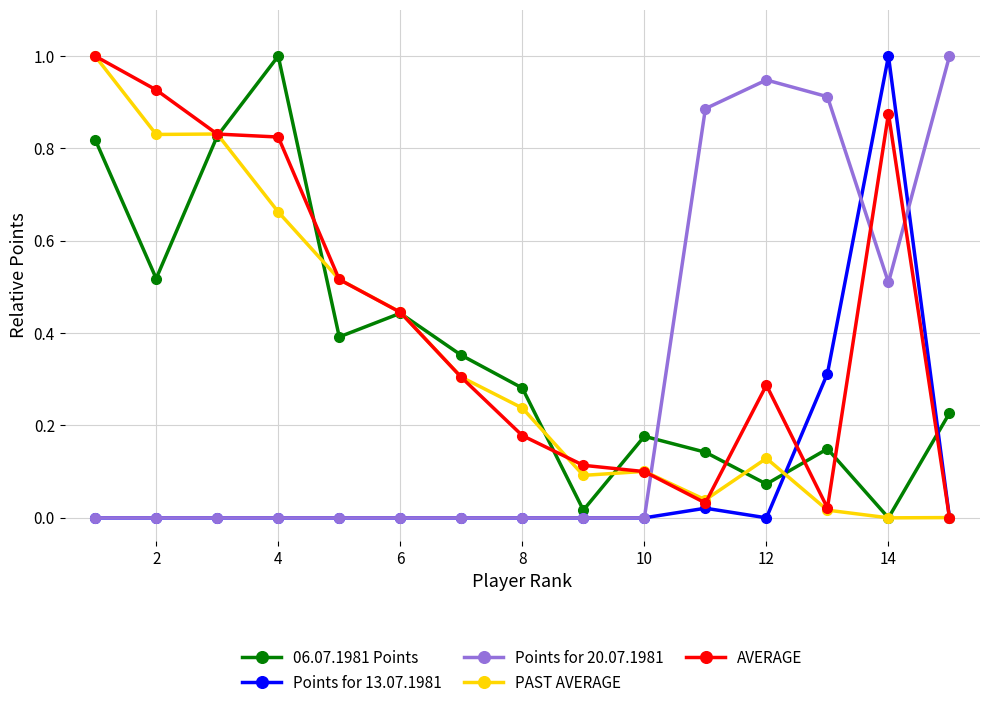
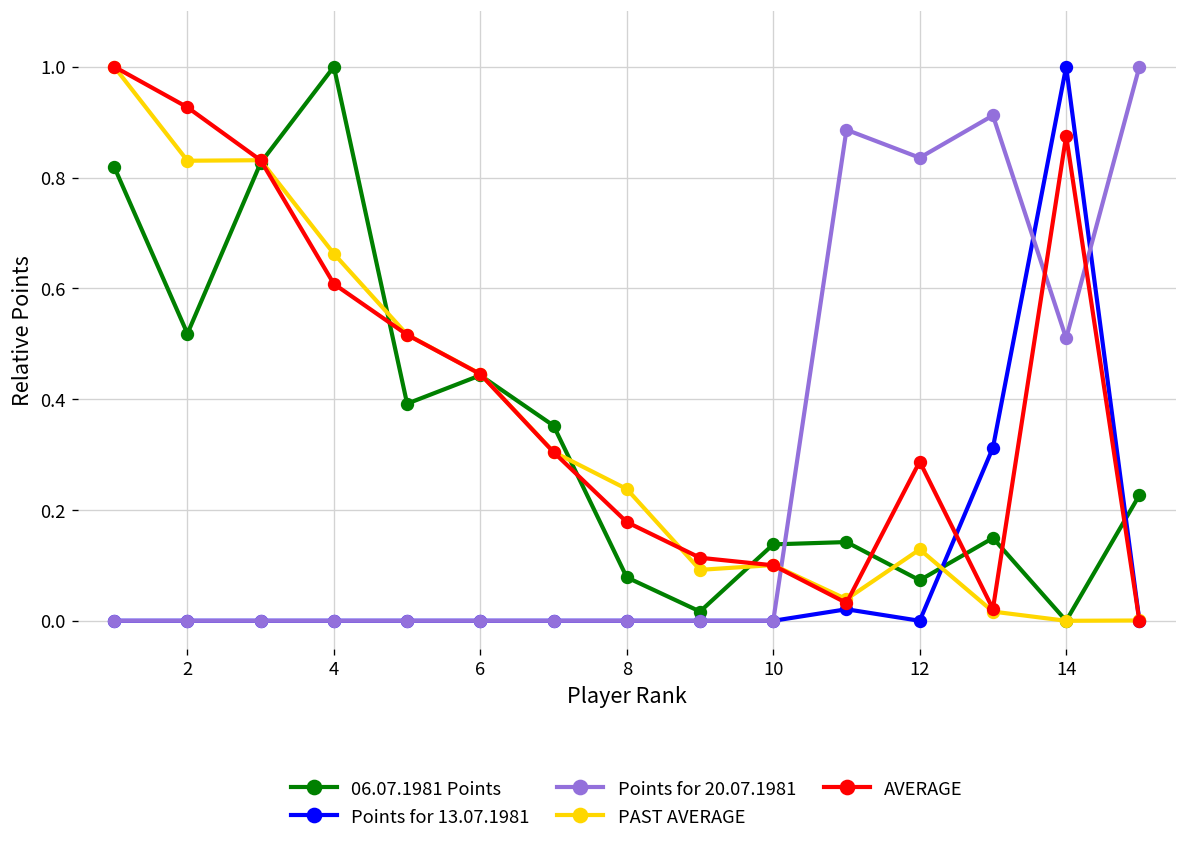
  {
    "06.07.1981 Points": {
      "2": 0.52,
      "4": 1.00,
-     "8": 0.28,
-     "10": 0.18,
+     "8": 0.08,
+     "10": 0.14,
      "12": 0.07
    },
    "Points for 13.07.1981": {
      "12": 0.00,
      "14": 1.00
    },
    "Points for 20.07.1981": {
-     "12": 0.95,
+     "12": 0.84,
      "14": 0.51
    },
    "PAST AVERAGE": {
      "2": 0.83,
      "4": 0.66,
      "8": 0.24,
      "12": 0.13
    },
    "AVERAGE": {
      "2": 0.93,
-     "4": 0.82,
+     "4": 0.61,
      "8": 0.18,
      "12": 0.29,
      "14": 0.88
    }
  }
